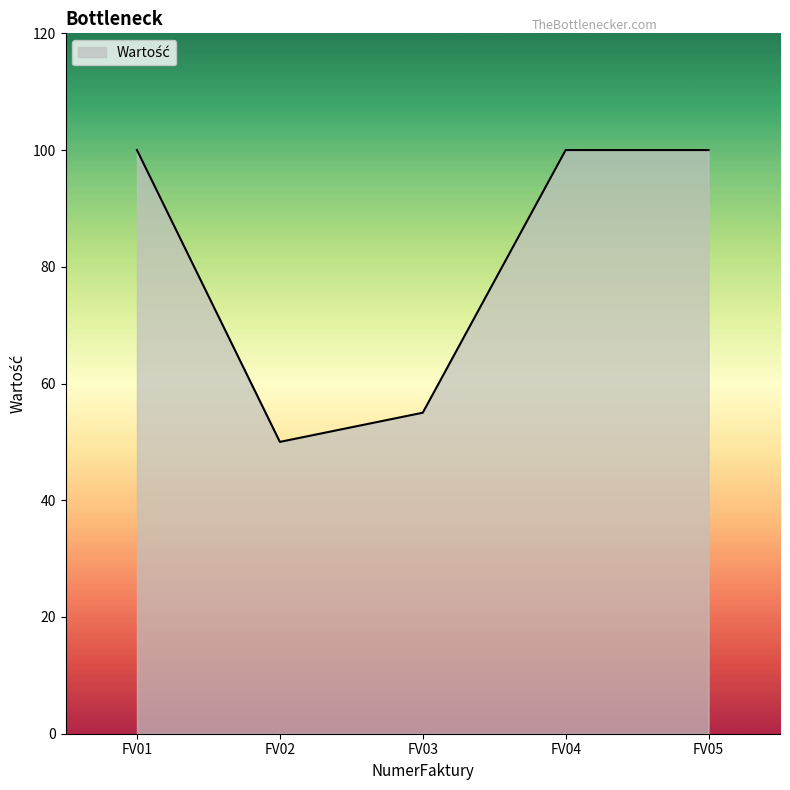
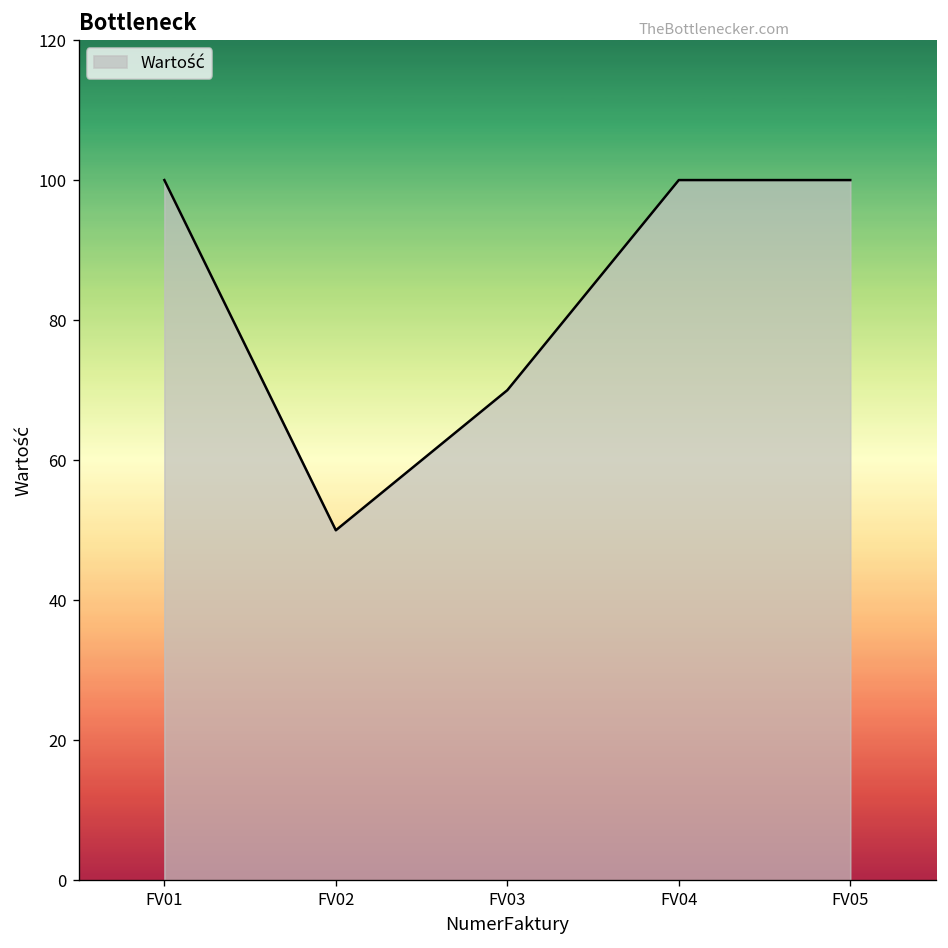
  {
    "FV01": 100,
    "FV02": 50,
-   "FV03": 55,
+   "FV03": 70,
    "FV04": 100,
    "FV05": 100
  }
